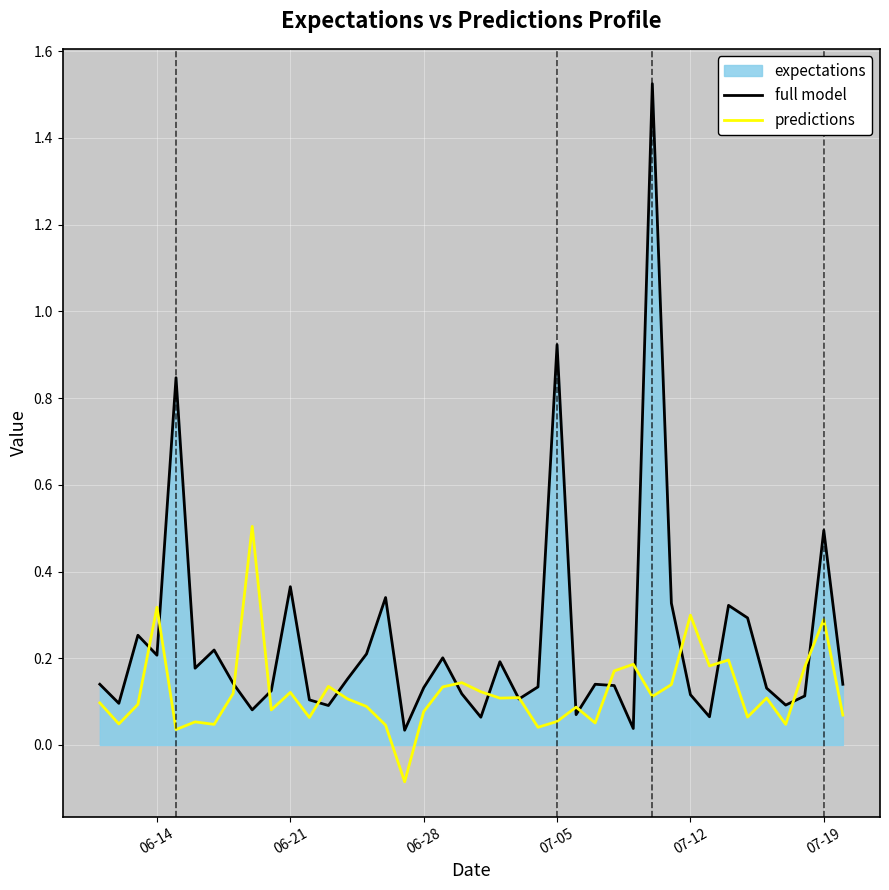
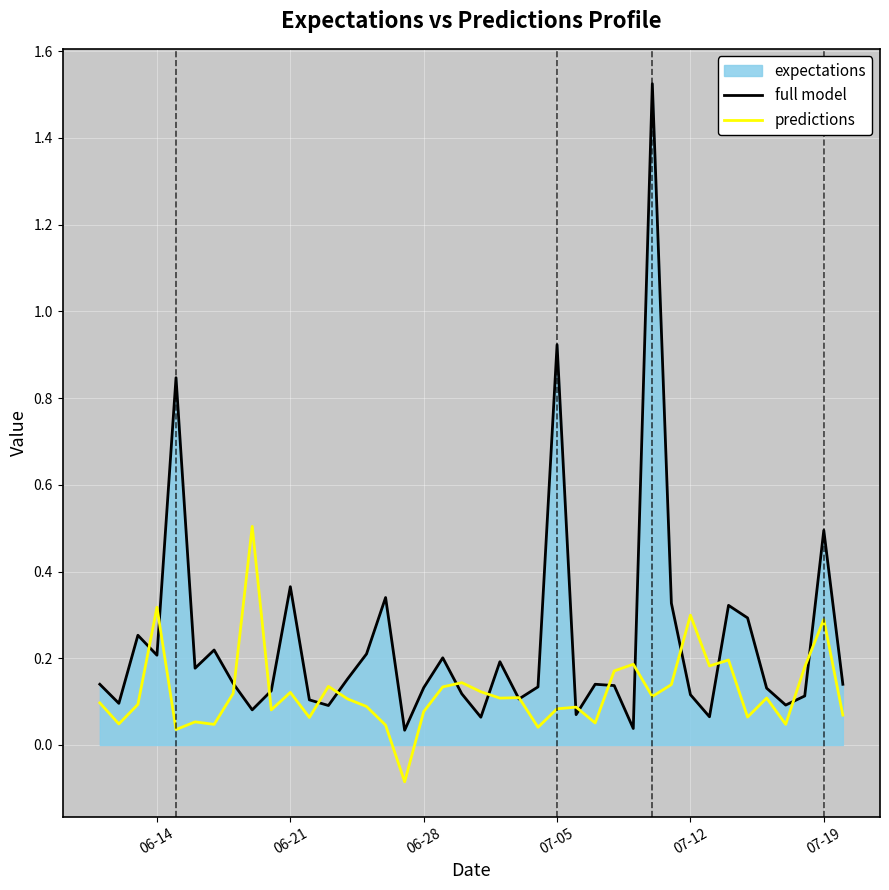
  {
    "expectations": {
      "06-14": 0.21,
      "06-21": 0.37,
      "06-28": 0.13,
      "07-05": 0.92,
      "07-12": 0.12,
      "07-19": 0.50
    },
    "predictions": {
      "06-14": 0.32,
      "06-21": 0.12,
      "06-28": 0.08,
-     "07-05": 0.05,
+     "07-05": 0.08,
      "07-12": 0.30,
      "07-19": 0.29
    }
  }
